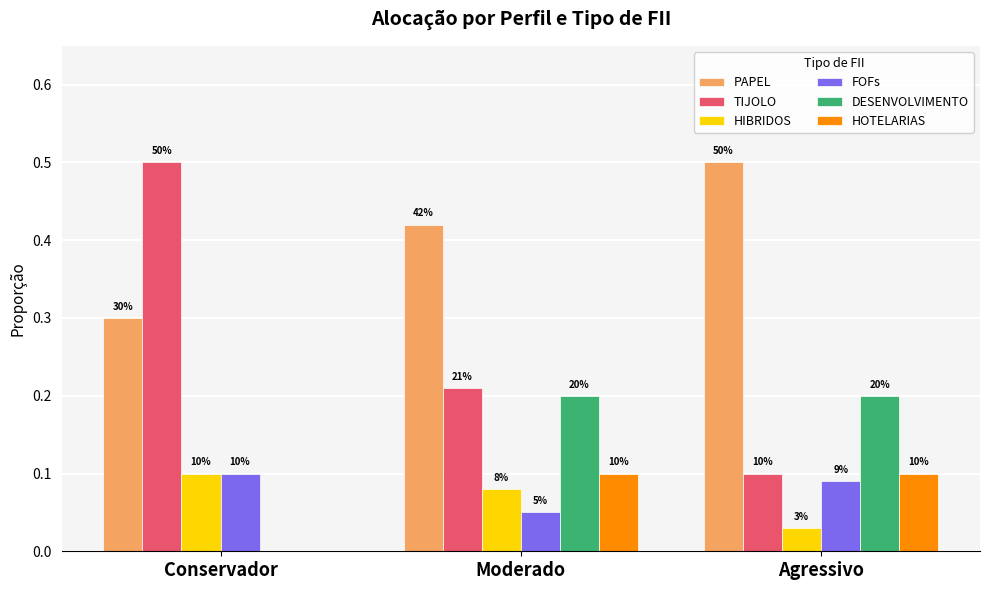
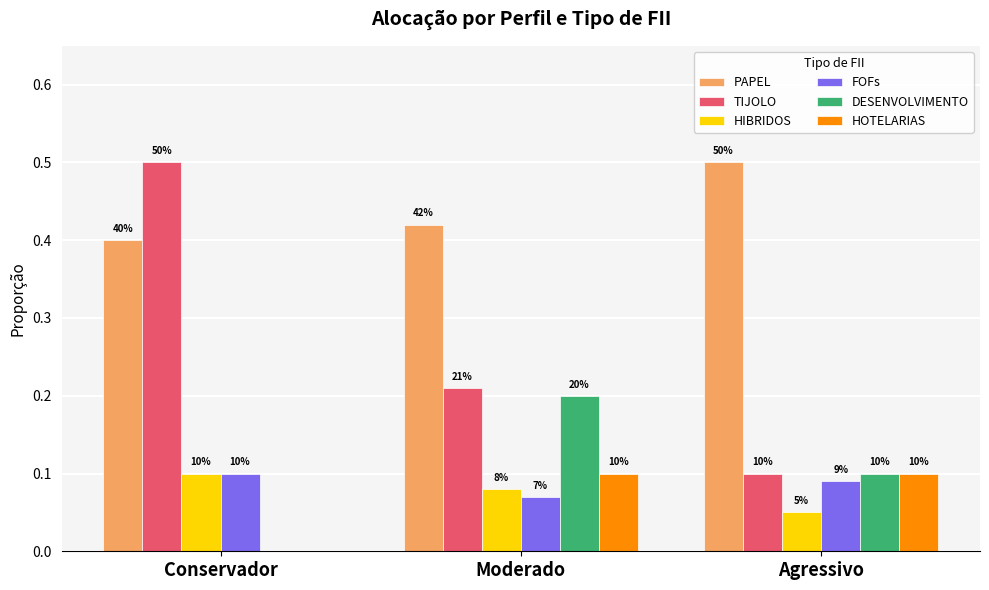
  {
    "PAPEL": {
-     "Conservador": "30%",
+     "Conservador": "40%",
      "Moderado": "42%",
      "Agressivo": "50%"
    },
    "TIJOLO": {
      "Conservador": "50%",
      "Moderado": "21%",
      "Agressivo": "10%"
    },
    "HIBRIDOS": {
      "Conservador": "10%",
      "Moderado": "8%",
-     "Agressivo": "3%"
+     "Agressivo": "5%"
    },
    "FOFs": {
      "Conservador": "10%",
-     "Moderado": "5%",
+     "Moderado": "7%",
      "Agressivo": "9%"
    },
    "DESENVOLVIMENTO": {
      "Moderado": "20%",
-     "Agressivo": "20%"
+     "Agressivo": "10%"
    },
    "HOTELARIAS": {
      "Moderado": "10%",
      "Agressivo": "10%"
    }
  }
